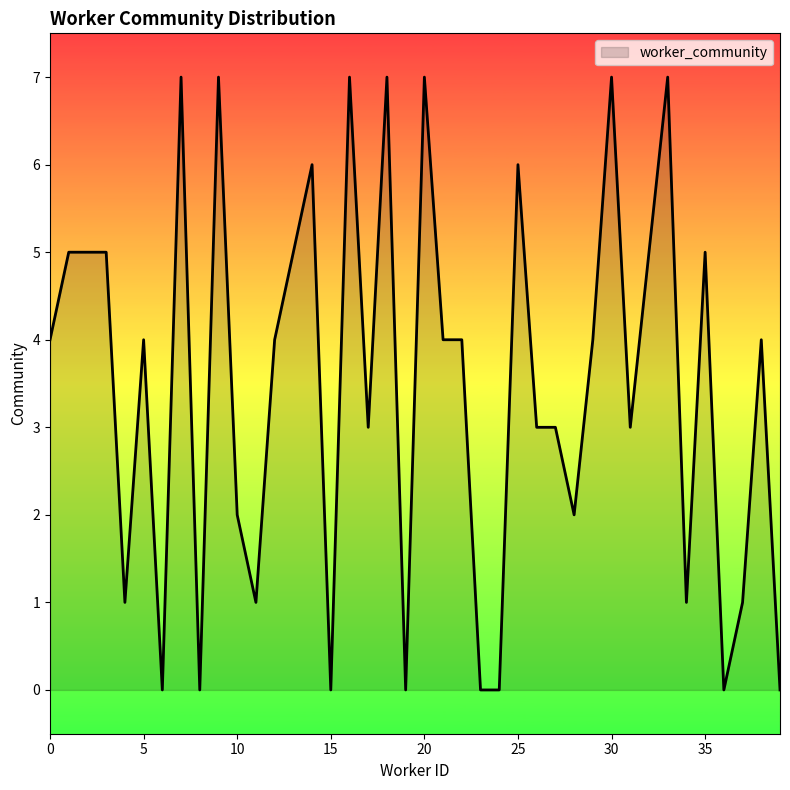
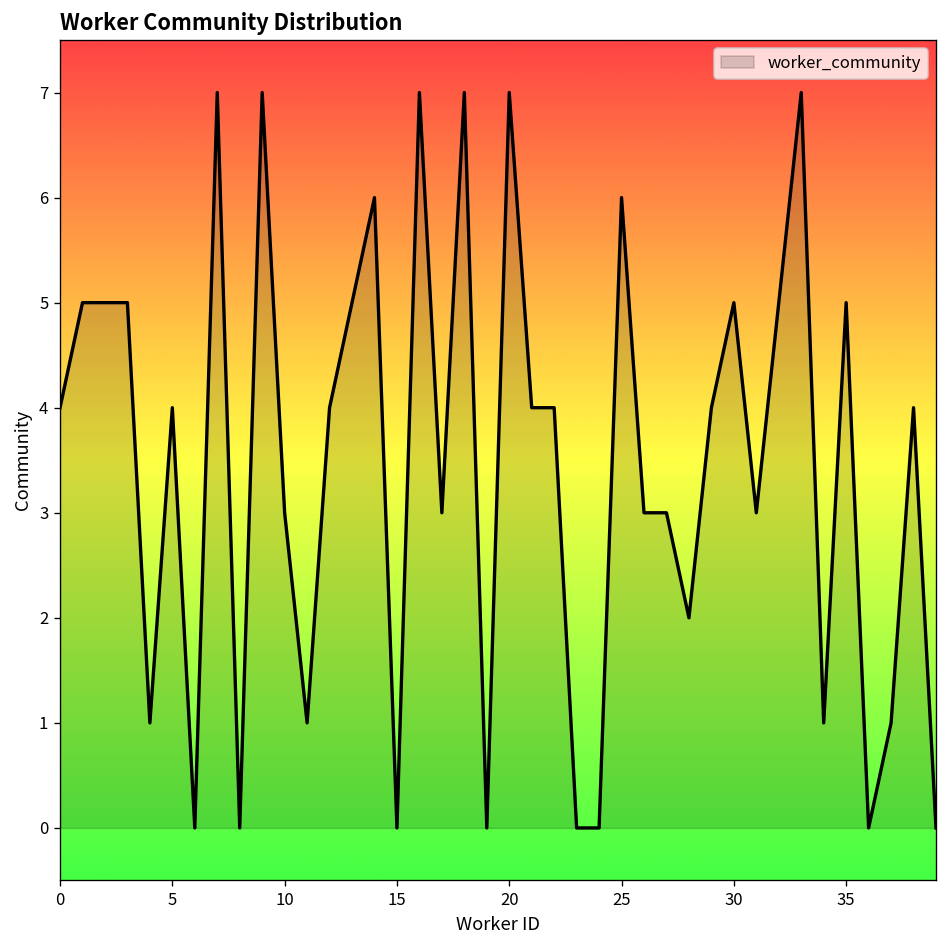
  {
    "0": 4,
    "5": 4,
-   "10": 2,
+   "10": 3,
    "15": 0,
    "20": 7,
    "25": 6,
-   "30": 7,
+   "30": 5,
    "35": 5
  }
